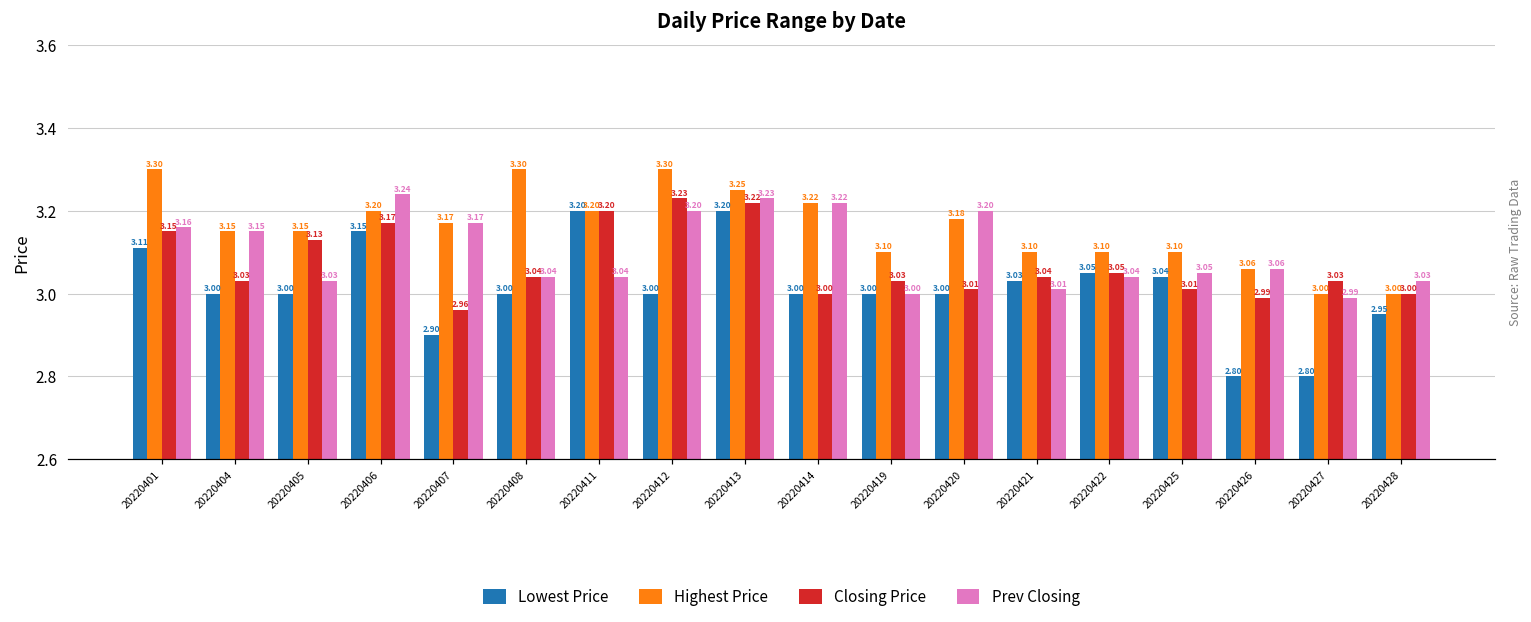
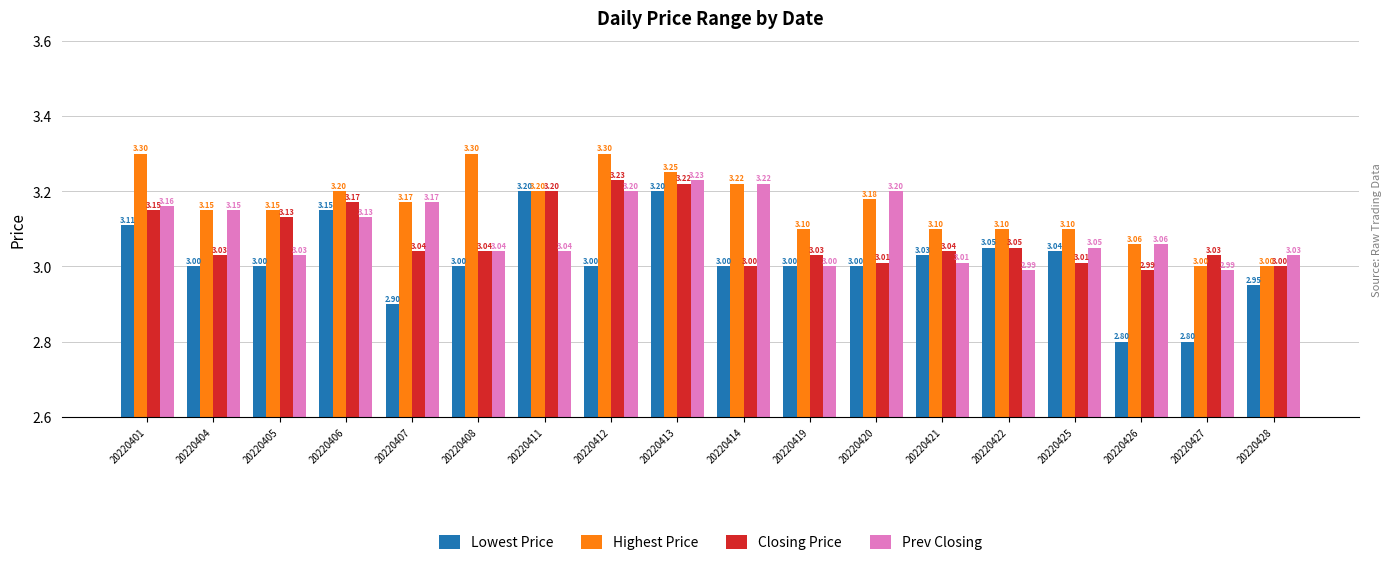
  {
    "Lowest Price": {
      "20220401": 3.11,
      "20220404": 3.00,
      "20220405": 3.00,
      "20220406": 3.15,
      "20220407": 2.90,
      "20220408": 3.00,
      "20220412": 3.00,
      "20220413": 3.20,
      "20220414": 3.00,
      "20220419": 3.00,
      "20220420": 3.00,
      "20220421": 3.03,
      "20220422": 3.05,
      "20220425": 3.04,
      "20220426": 2.80,
      "20220427": 2.80,
      "20220428": 2.95
    },
    "Highest Price": {
      "20220401": 3.30,
      "20220404": 3.15,
      "20220405": 3.15,
      "20220406": 3.20,
      "20220407": 3.17,
      "20220408": 3.30,
      "20220412": 3.30,
      "20220413": 3.25,
      "20220414": 3.22,
      "20220419": 3.10,
      "20220420": 3.18,
      "20220421": 3.10,
      "20220422": 3.10,
      "20220425": 3.10,
      "20220426": 3.06,
      "20220427": 3.00
    },
    "Closing Price": {
      "20220401": 3.15,
      "20220404": 3.03,
      "20220405": 3.13,
      "20220406": 3.17,
-     "20220407": 2.96,
+     "20220407": 3.04,
      "20220412": 3.23,
      "20220413": 3.22,
      "20220414": 3.00,
      "20220419": 3.03,
      "20220420": 3.01,
      "20220421": 3.04,
      "20220422": 3.05,
      "20220425": 3.01,
      "20220426": 2.99,
      "20220427": 3.03
    },
    "Prev Closing": {
      "20220401": 3.16,
      "20220404": 3.15,
      "20220405": 3.03,
-     "20220406": 3.24,
+     "20220406": 3.13,
      "20220407": 3.17,
      "20220411": 3.04,
      "20220412": 3.20,
      "20220413": 3.23,
      "20220414": 3.22,
      "20220419": 3.00,
      "20220420": 3.20,
      "20220421": 3.01,
-     "20220422": 3.04,
+     "20220422": 2.99,
      "20220425": 3.05,
      "20220426": 3.06,
      "20220427": 2.99,
      "20220428": 3.03
    }
  }
